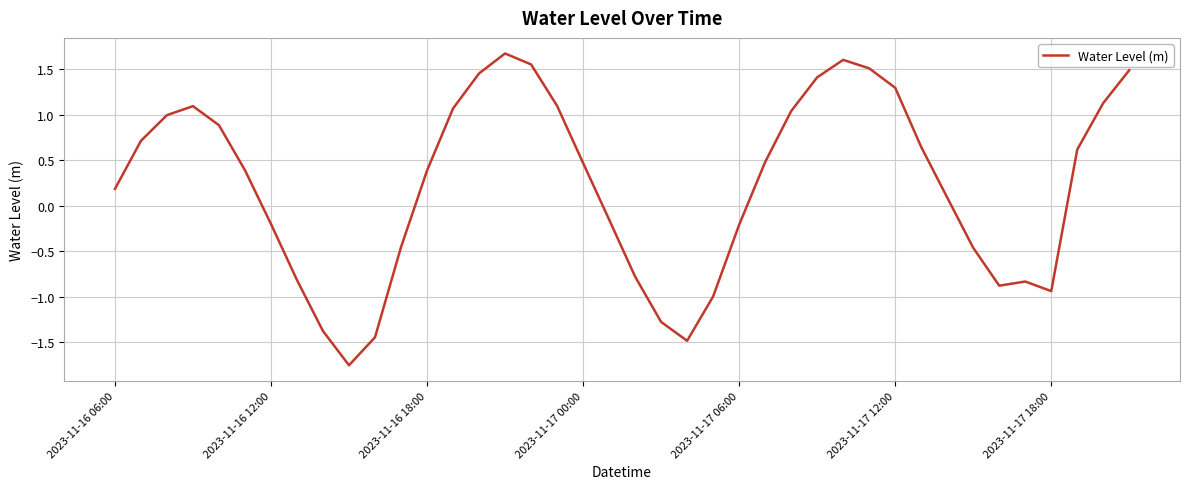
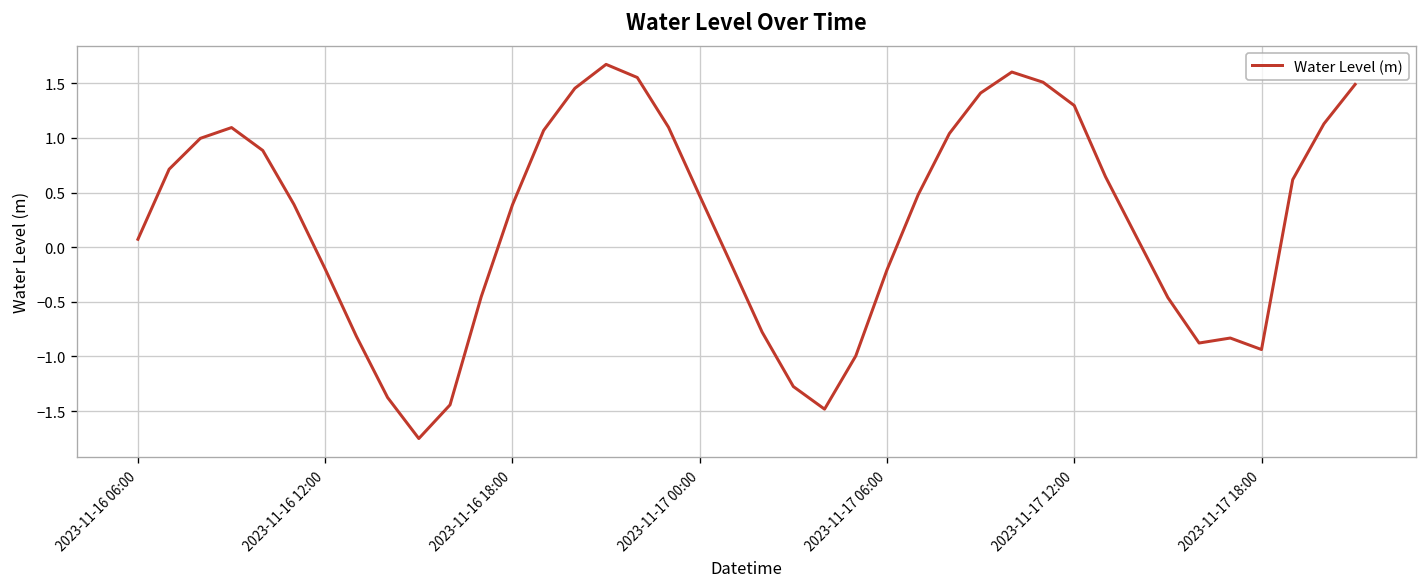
  {
-   "2023-11-16 06:00": 0.2,
+   "2023-11-16 06:00": 0.1,
    "2023-11-16 12:00": -0.2,
    "2023-11-16 18:00": 0.4,
    "2023-11-17 00:00": 0.5,
    "2023-11-17 06:00": -0.2,
    "2023-11-17 12:00": 1.3,
    "2023-11-17 18:00": -0.9
  }
